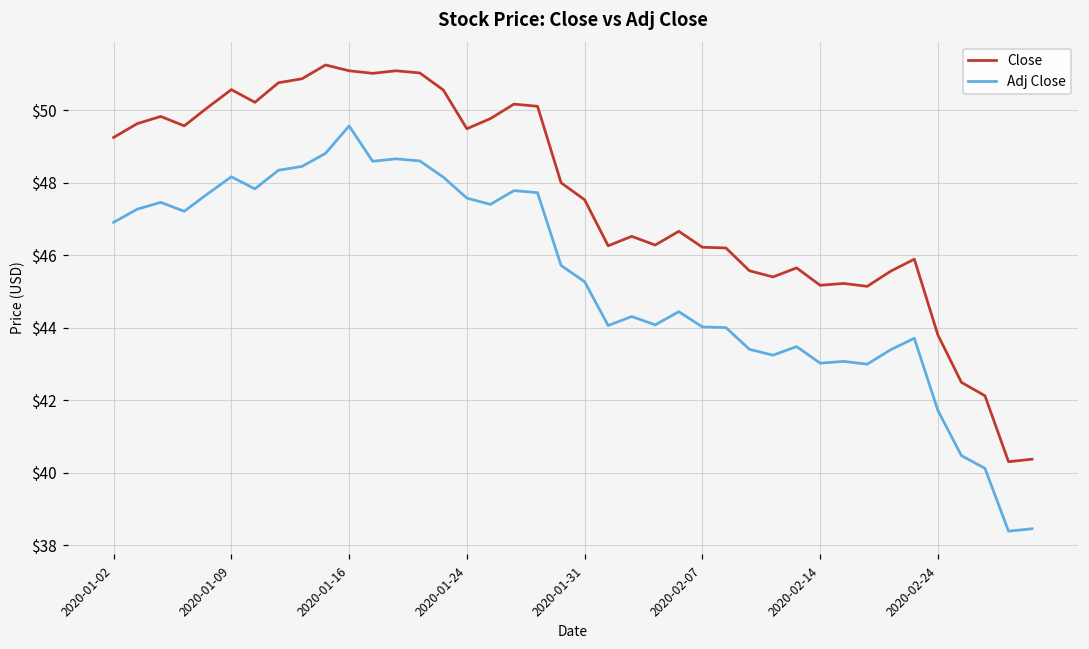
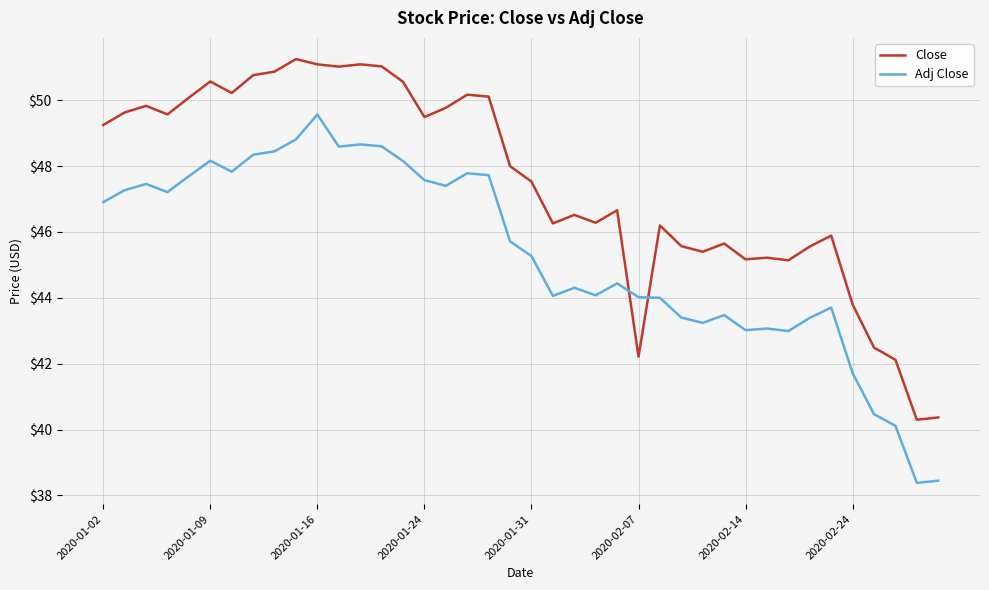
  {
    "Close": {
      "2020-01-02": "$49.3",
      "2020-01-09": "$50.6",
      "2020-01-16": "$51.1",
      "2020-01-24": "$49.5",
      "2020-01-31": "$47.5",
-     "2020-02-07": "$46.2",
+     "2020-02-07": "$42.2",
      "2020-02-14": "$45.2",
      "2020-02-24": "$43.8"
    },
    "Adj Close": {
      "2020-01-02": "$46.9",
      "2020-01-09": "$48.2",
      "2020-01-16": "$49.6",
      "2020-01-24": "$47.6",
      "2020-01-31": "$45.3",
      "2020-02-07": "$44.0",
      "2020-02-14": "$43.0",
      "2020-02-24": "$41.7"
    }
  }
